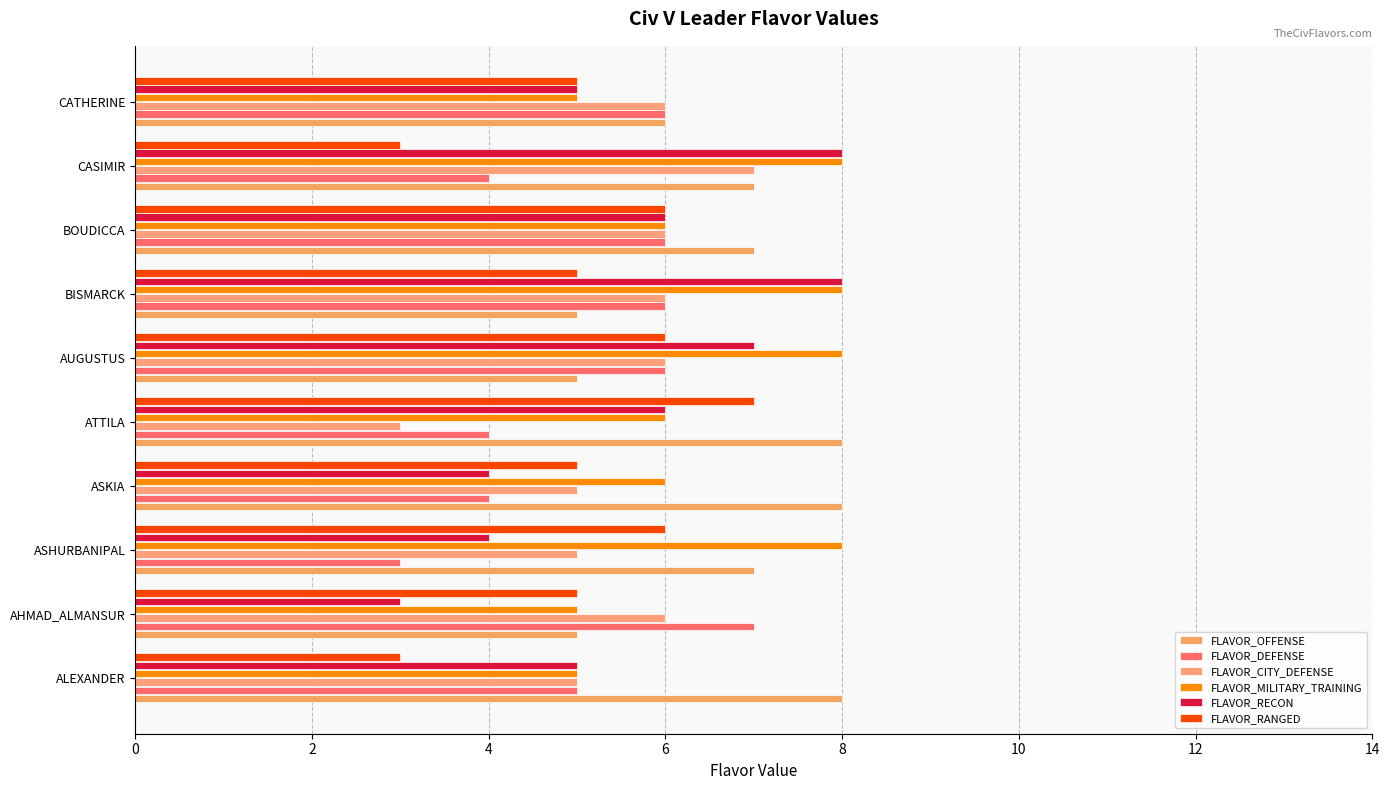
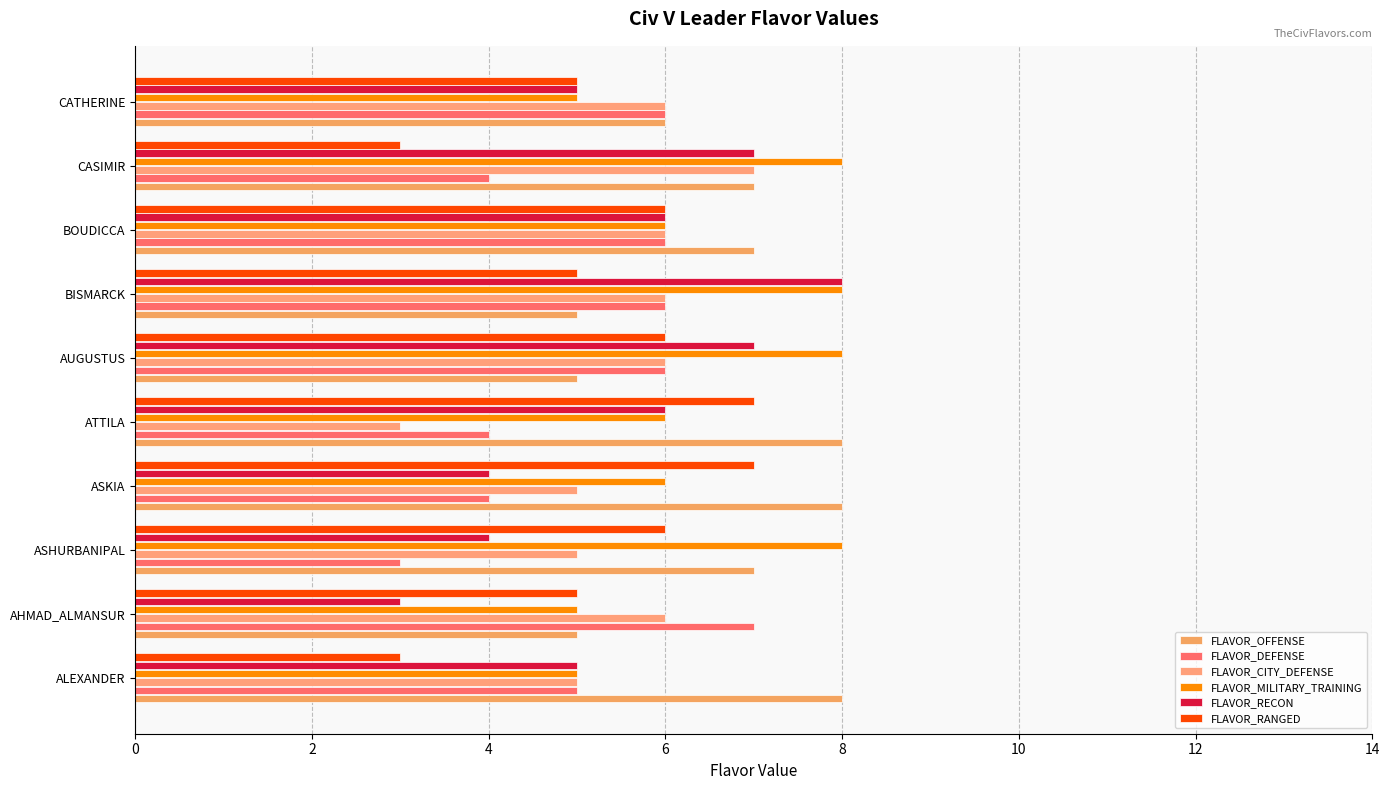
  {
    "FLAVOR_MILITARY_TRAINING": {
      "CATHERINE": 5,
      "CASIMIR": 8,
      "BOUDICCA": 6,
      "BISMARCK": 8,
      "AUGUSTUS": 8,
      "ATTILA": 6,
      "ASKIA": 6,
      "ASHURBANIPAL": 8,
      "AHMAD_ALMANSUR": 5,
      "ALEXANDER": 5
    },
    "FLAVOR_RECON": {
      "CATHERINE": 5,
-     "CASIMIR": 8,
+     "CASIMIR": 7,
      "BOUDICCA": 6,
      "BISMARCK": 8,
      "AUGUSTUS": 7,
      "ATTILA": 6,
      "ASKIA": 4,
      "ASHURBANIPAL": 4,
      "AHMAD_ALMANSUR": 3,
      "ALEXANDER": 5
    },
    "FLAVOR_RANGED": {
      "CATHERINE": 5,
      "CASIMIR": 3,
      "BOUDICCA": 6,
      "BISMARCK": 5,
      "AUGUSTUS": 6,
      "ATTILA": 7,
-     "ASKIA": 5,
+     "ASKIA": 7,
      "ASHURBANIPAL": 6,
      "AHMAD_ALMANSUR": 5,
      "ALEXANDER": 3
    }
  }
